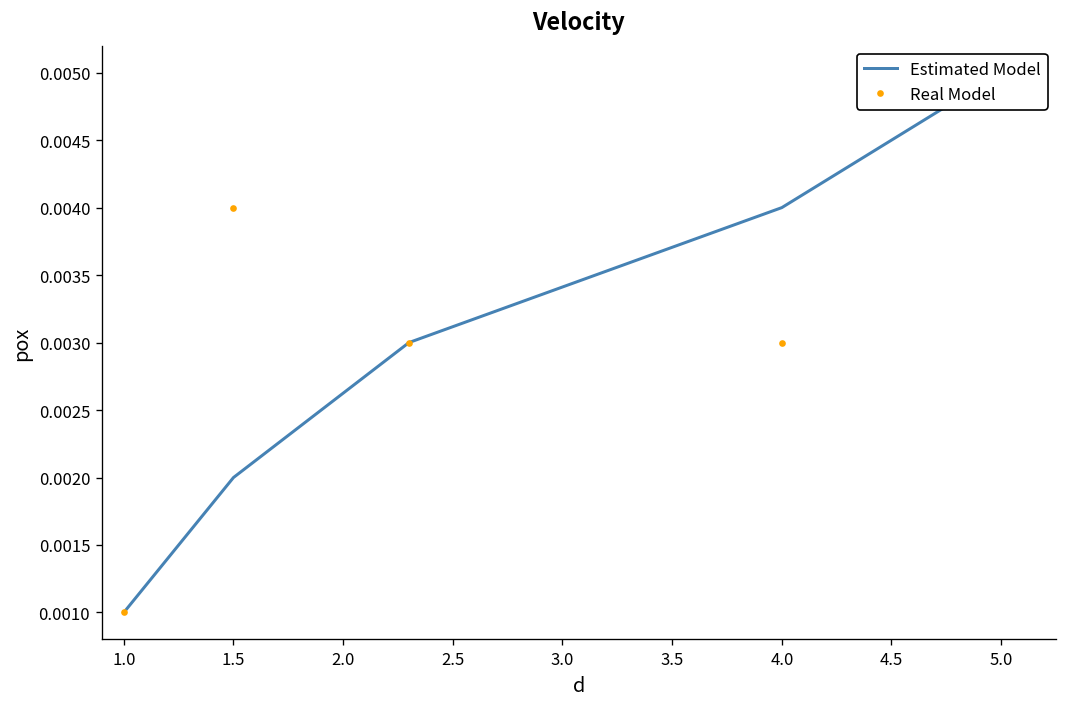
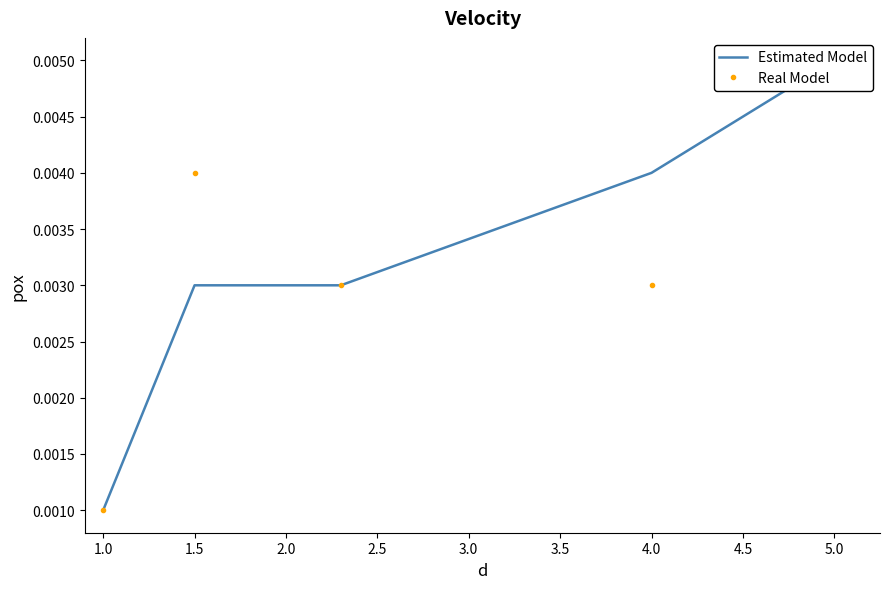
  {
    "Estimated Model": {
-     "1.5": 0.002,
+     "1.5": 0.003,
      "4.0": 0.004
    },
    "Real Model": {
      "1.5": 0.004,
      "4.0": 0.003
    }
  }
